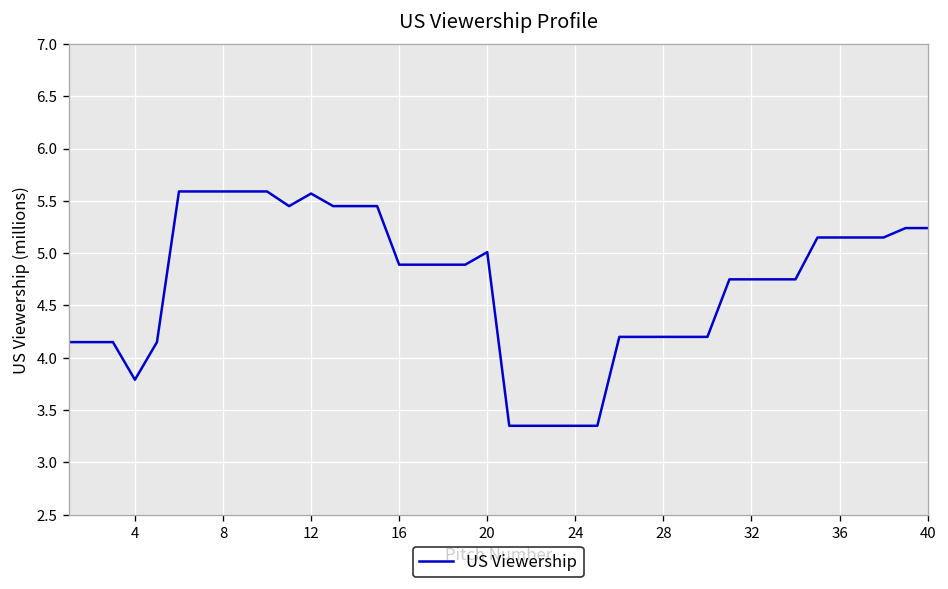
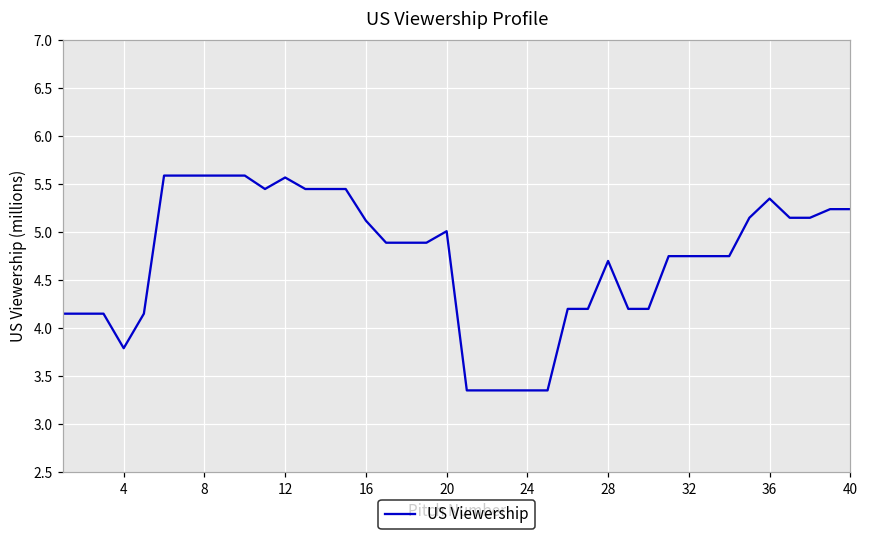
  {
    "4": 3.8,
    "8": 5.6,
    "12": 5.6,
-   "16": 4.9,
+   "16": 5.1,
    "20": 5.0,
    "24": 3.4,
-   "28": 4.2,
+   "28": 4.7,
    "32": 4.8,
-   "36": 5.2,
+   "36": 5.4,
    "40": 5.2
  }
